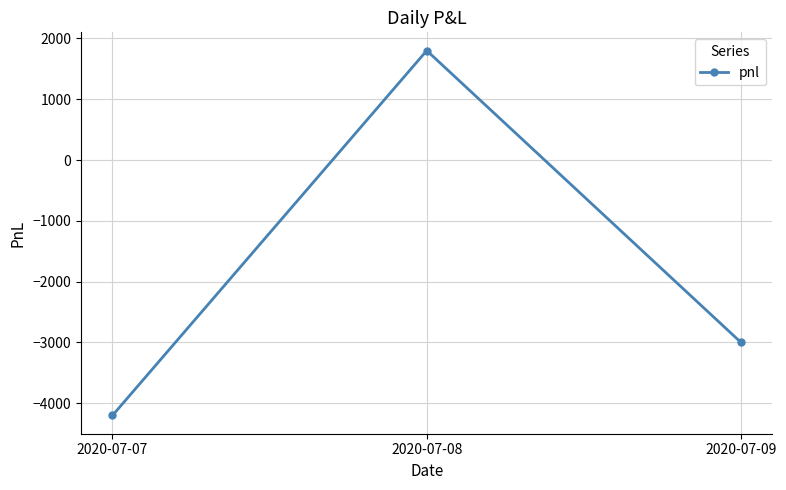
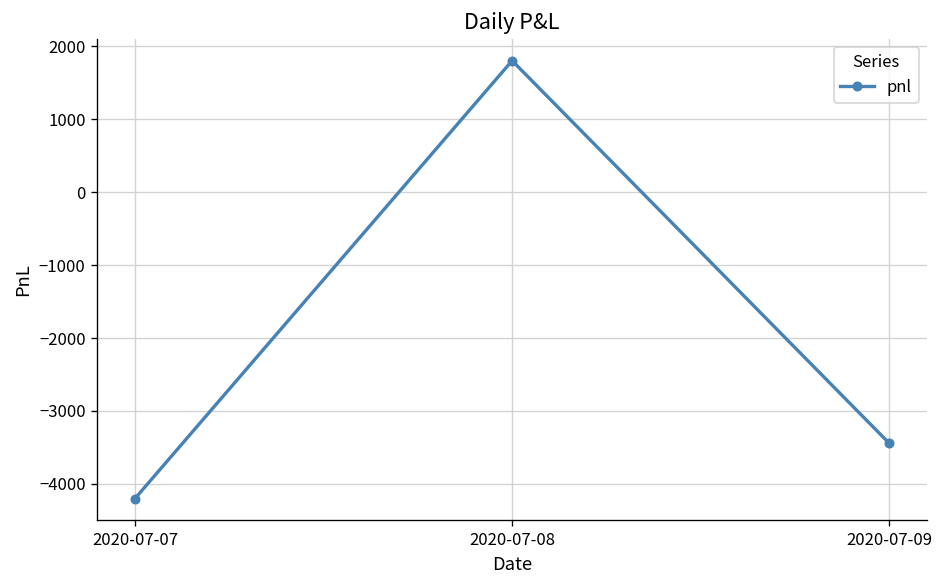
  {
    "2020-07-07": -4200,
    "2020-07-08": 1800,
-   "2020-07-09": -3000
+   "2020-07-09": -3400
  }
